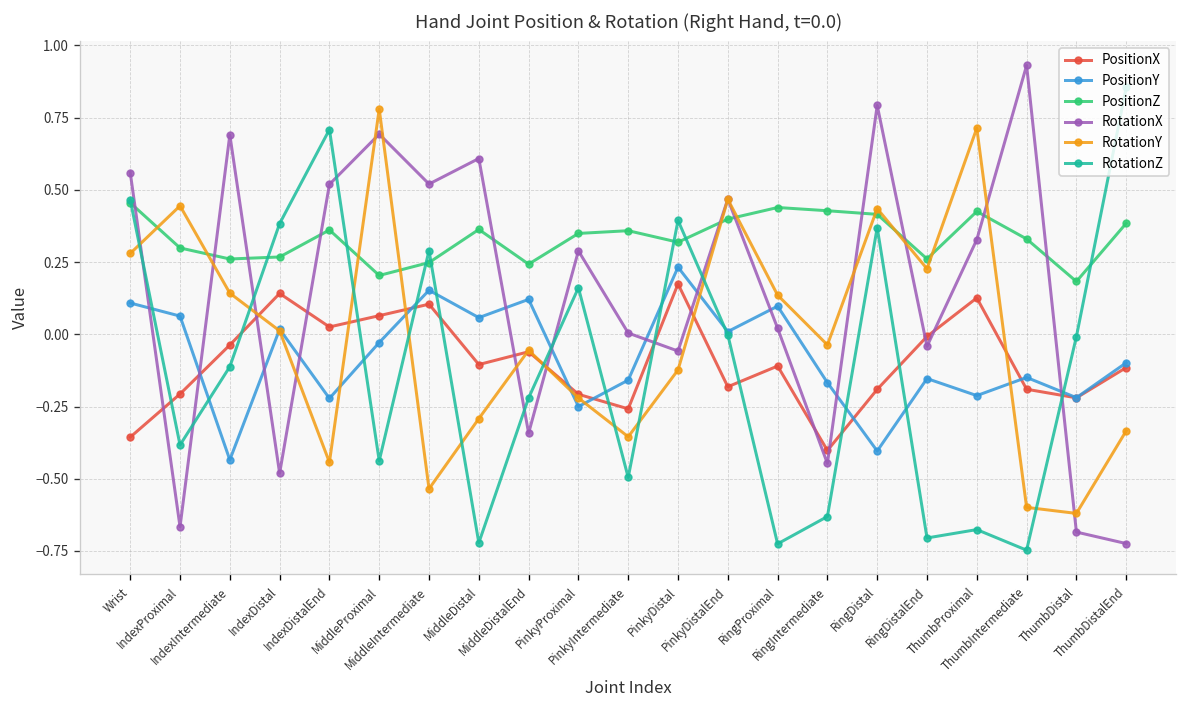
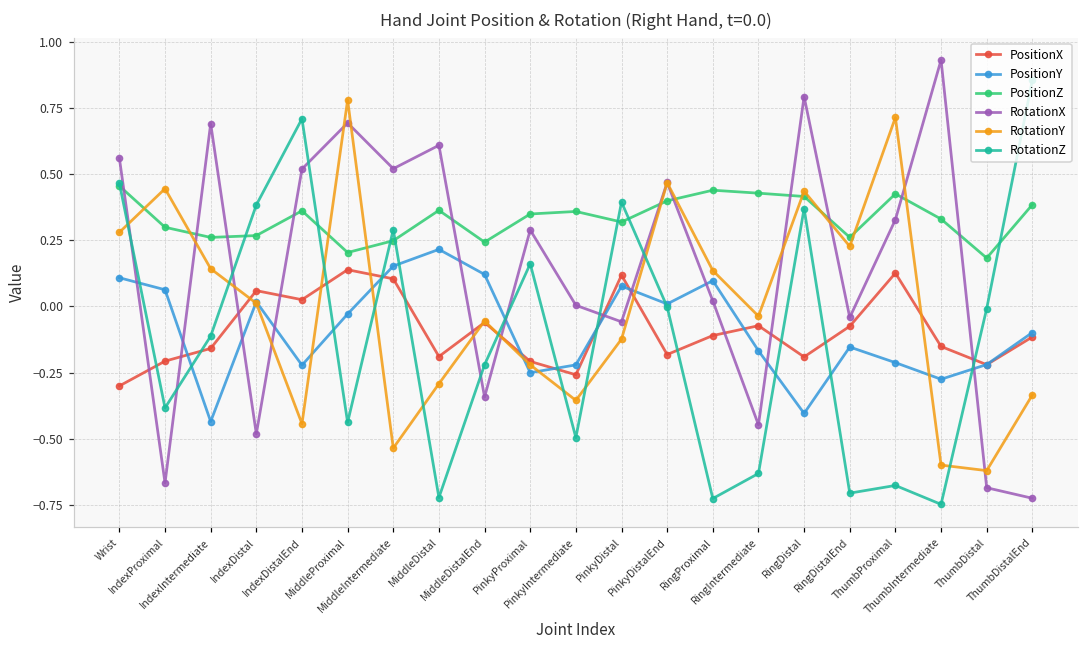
  {
    "PositionX": {
-     "Wrist": -0.36,
+     "Wrist": -0.30,
      "IndexProximal": -0.21,
-     "IndexIntermediate": -0.04,
-     "IndexDistal": 0.14,
+     "IndexIntermediate": -0.16,
+     "IndexDistal": 0.06,
      "IndexDistalEnd": 0.03,
-     "MiddleProximal": 0.06,
+     "MiddleProximal": 0.14,
      "MiddleIntermediate": 0.10,
-     "MiddleDistal": -0.10,
+     "MiddleDistal": -0.19,
      "PinkyProximal": -0.21,
      "PinkyIntermediate": -0.26,
-     "PinkyDistal": 0.17,
+     "PinkyDistal": 0.12,
      "PinkyDistalEnd": -0.18,
      "RingProximal": -0.11,
-     "RingIntermediate": -0.40,
+     "RingIntermediate": -0.07,
      "RingDistal": -0.19,
-     "RingDistalEnd": -0.01,
+     "RingDistalEnd": -0.07,
      "ThumbProximal": 0.13,
-     "ThumbIntermediate": -0.19,
+     "ThumbIntermediate": -0.15,
      "ThumbDistalEnd": -0.12
    },
    "PositionY": {
      "Wrist": 0.11,
      "IndexProximal": 0.06,
      "IndexIntermediate": -0.43,
      "IndexDistalEnd": -0.22,
      "MiddleProximal": -0.03,
      "MiddleIntermediate": 0.15,
-     "MiddleDistal": 0.06,
+     "MiddleDistal": 0.22,
      "MiddleDistalEnd": 0.12,
      "PinkyProximal": -0.25,
-     "PinkyIntermediate": -0.16,
-     "PinkyDistal": 0.23,
+     "PinkyIntermediate": -0.22,
+     "PinkyDistal": 0.08,
      "PinkyDistalEnd": 0.01,
      "RingProximal": 0.10,
      "RingIntermediate": -0.17,
      "RingDistal": -0.40,
      "RingDistalEnd": -0.15,
      "ThumbProximal": -0.21,
-     "ThumbIntermediate": -0.15,
+     "ThumbIntermediate": -0.27,
      "ThumbDistalEnd": -0.10
    },
    "RotationX": {
      "Wrist": 0.56,
      "IndexProximal": -0.67,
      "IndexIntermediate": 0.69,
      "IndexDistal": -0.48,
      "IndexDistalEnd": 0.52,
      "MiddleProximal": 0.69,
      "MiddleIntermediate": 0.52,
      "MiddleDistal": 0.61,
      "MiddleDistalEnd": -0.34,
      "PinkyProximal": 0.29,
      "PinkyIntermediate": 0.00,
      "PinkyDistal": -0.06,
      "RingProximal": 0.02,
      "RingIntermediate": -0.45,
      "RingDistal": 0.79,
      "RingDistalEnd": -0.04,
      "ThumbProximal": 0.33,
      "ThumbIntermediate": 0.93,
      "ThumbDistal": -0.68,
      "ThumbDistalEnd": -0.72
    },
    "RotationY": {
      "Wrist": 0.28,
      "IndexProximal": 0.44,
      "IndexIntermediate": 0.14,
      "IndexDistalEnd": -0.44,
      "MiddleProximal": 0.78,
      "MiddleIntermediate": -0.54,
      "MiddleDistal": -0.29,
      "PinkyProximal": -0.22,
      "PinkyIntermediate": -0.35,
      "PinkyDistal": -0.12,
      "RingProximal": 0.14,
      "RingIntermediate": -0.04,
      "RingDistal": 0.44,
      "RingDistalEnd": 0.23,
      "ThumbProximal": 0.71,
      "ThumbIntermediate": -0.60,
      "ThumbDistal": -0.62,
      "ThumbDistalEnd": -0.33
    }
  }
